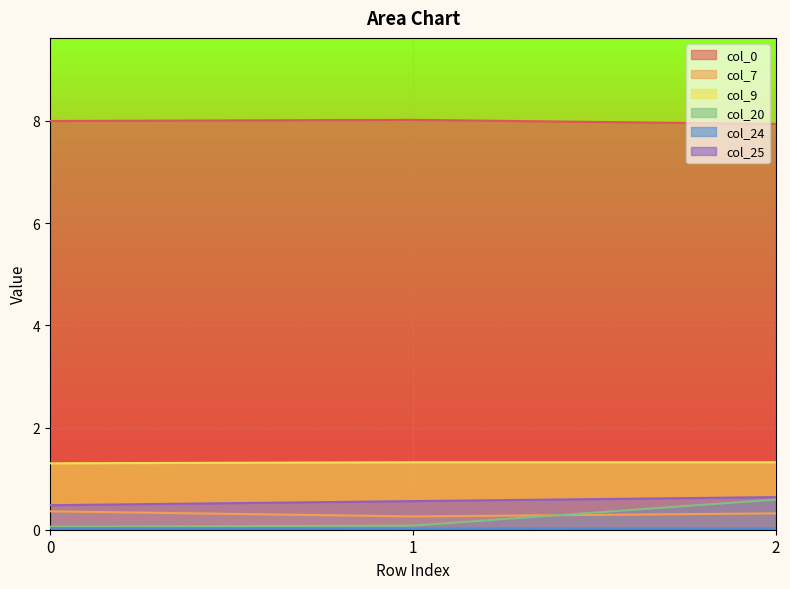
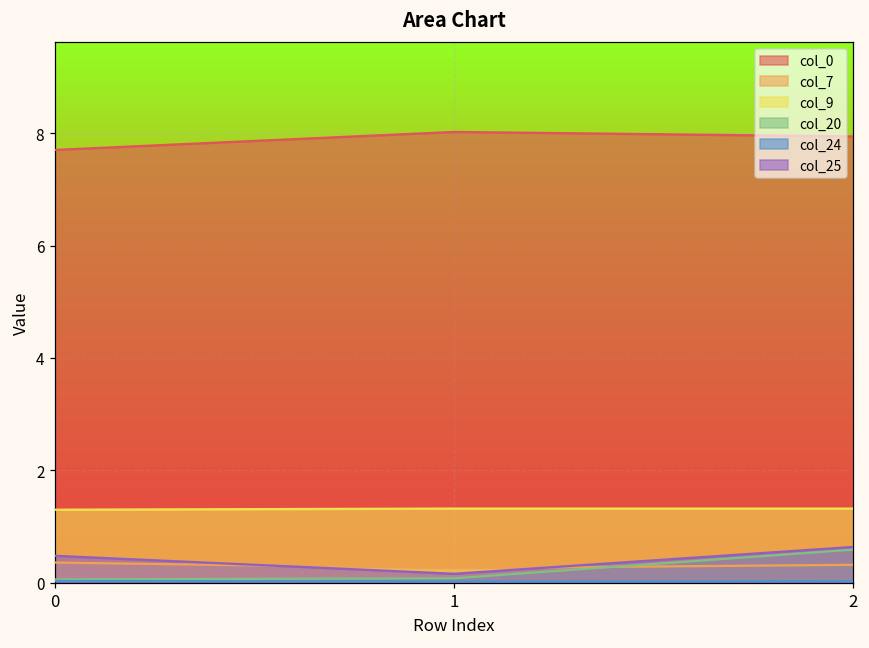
  {
    "col_0": {
-     "0": 8.0,
+     "0": 7.7,
      "1": 8.0,
      "2": 7.9
    },
    "col_20": {
      "1": 0.1
    },
    "col_24": {
      "1": 0.0,
      "2": 0.0
    },
    "col_25": {
      "0": 0.5,
-     "1": 0.6
+     "1": 0.2
    }
  }
